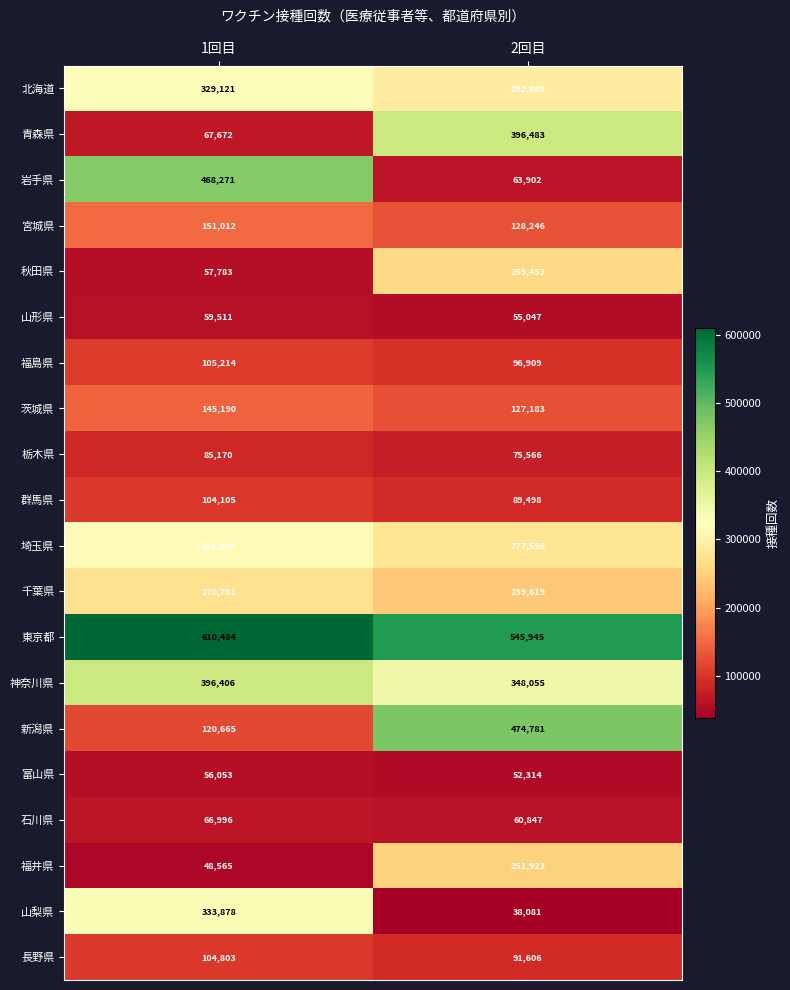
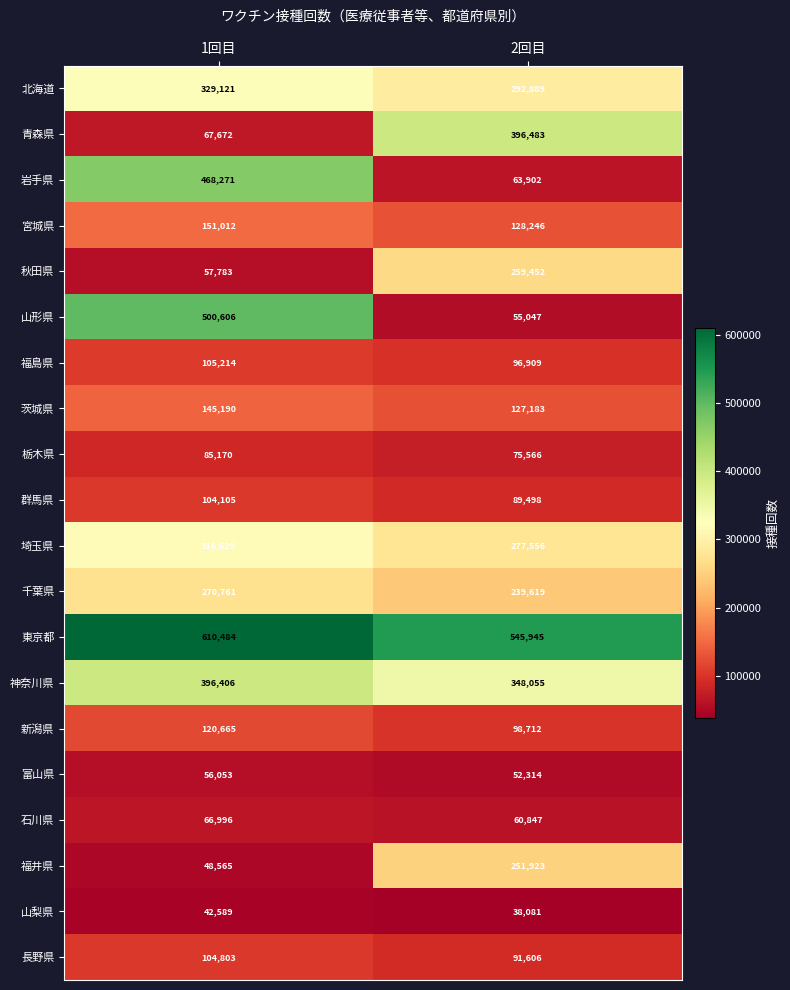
  {
    "北海道": {
      "1回目": "329,121",
      "2回目": "292,889"
    },
    "青森県": {
      "1回目": "67,672",
      "2回目": "396,483"
    },
    "岩手県": {
      "1回目": "468,271",
      "2回目": "63,902"
    },
    "宮城県": {
      "1回目": "151,012",
      "2回目": "128,246"
    },
    "秋田県": {
      "1回目": "57,783",
      "2回目": "259,452"
    },
    "山形県": {
-     "1回目": "59,511",
+     "1回目": "500,606",
      "2回目": "55,047"
    },
    "福島県": {
      "1回目": "105,214",
      "2回目": "96,909"
    },
    "茨城県": {
      "1回目": "145,190",
      "2回目": "127,183"
    },
    "栃木県": {
      "1回目": "85,170",
      "2回目": "75,566"
    },
    "群馬県": {
      "1回目": "104,105",
      "2回目": "89,498"
    },
    "埼玉県": {
      "1回目": "316,629",
      "2回目": "277,556"
    },
    "千葉県": {
      "1回目": "270,761",
      "2回目": "239,619"
    },
    "東京都": {
      "1回目": "610,484",
      "2回目": "545,945"
    },
    "神奈川県": {
      "1回目": "396,406",
      "2回目": "348,055"
    },
    "新潟県": {
      "1回目": "120,665",
-     "2回目": "474,781"
+     "2回目": "98,712"
    },
    "富山県": {
      "1回目": "56,053",
      "2回目": "52,314"
    },
    "石川県": {
      "1回目": "66,996",
      "2回目": "60,847"
    },
    "福井県": {
      "1回目": "48,565",
      "2回目": "251,923"
    },
    "山梨県": {
-     "1回目": "333,878",
+     "1回目": "42,589",
      "2回目": "38,081"
    },
    "長野県": {
      "1回目": "104,803",
      "2回目": "91,606"
    }
  }
